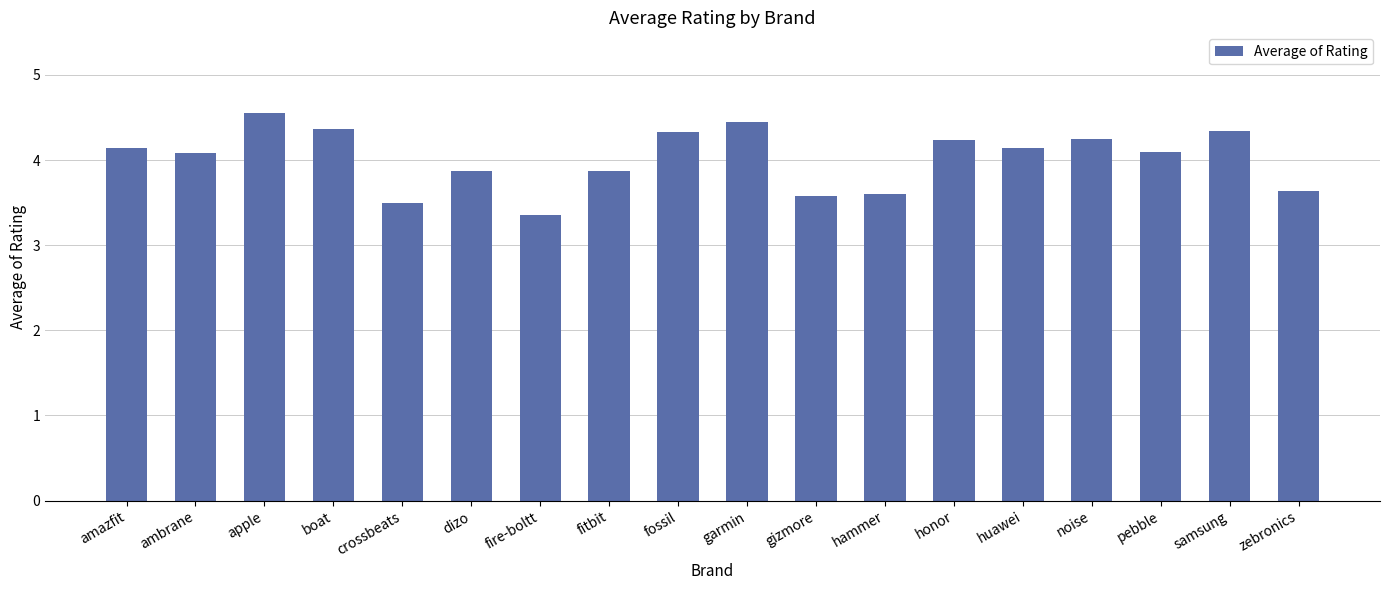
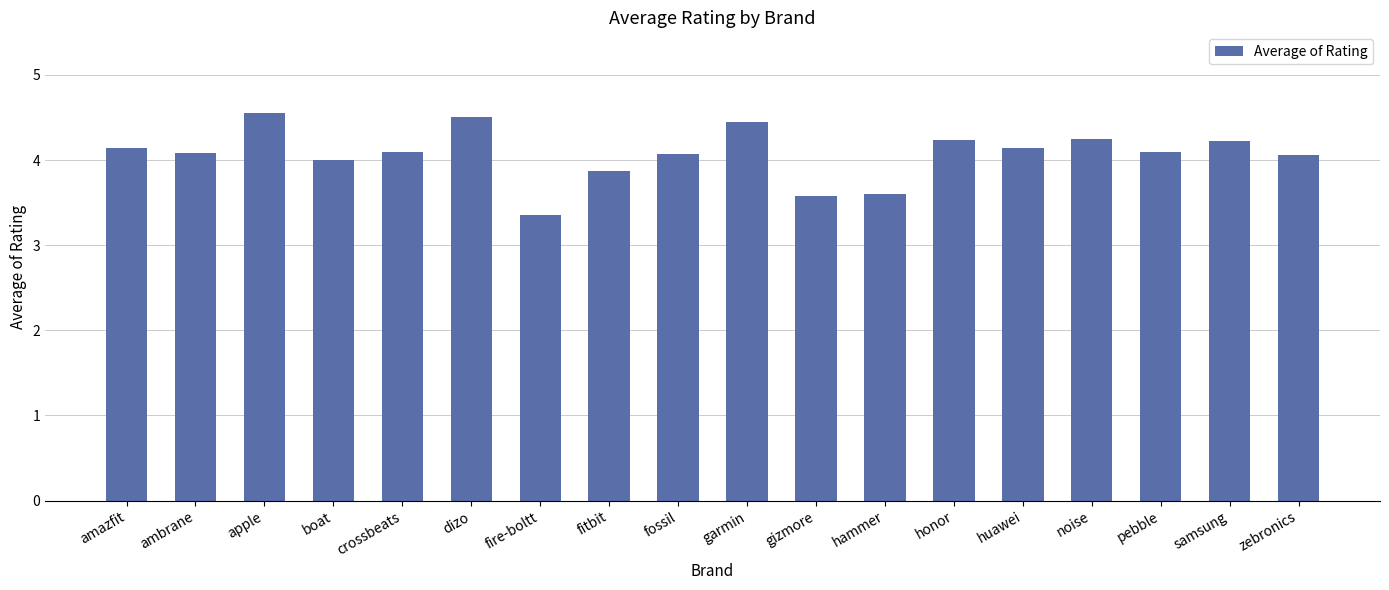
  {
    "amazfit": 4.1,
    "ambrane": 4.1,
    "apple": 4.6,
-   "boat": 4.4,
-   "crossbeats": 3.5,
-   "dizo": 3.9,
+   "boat": 4.0,
+   "crossbeats": 4.1,
+   "dizo": 4.5,
    "fire-boltt": 3.4,
    "fitbit": 3.9,
-   "fossil": 4.3,
+   "fossil": 4.1,
    "garmin": 4.4,
    "gizmore": 3.6,
    "hammer": 3.6,
    "honor": 4.2,
    "huawei": 4.1,
    "noise": 4.2,
    "pebble": 4.1,
-   "samsung": 4.3,
-   "zebronics": 3.6
+   "samsung": 4.2,
+   "zebronics": 4.1
  }
